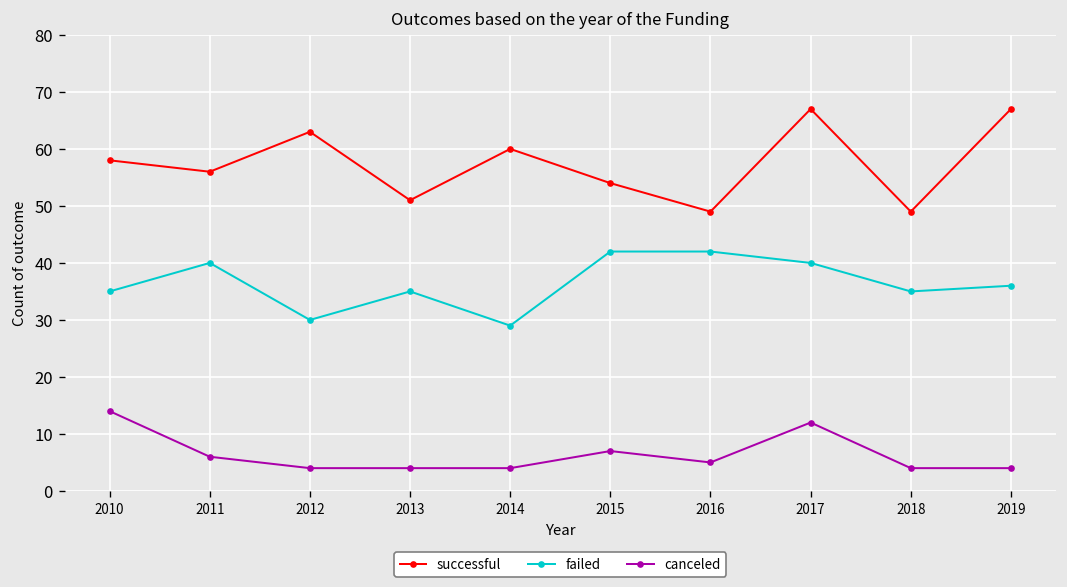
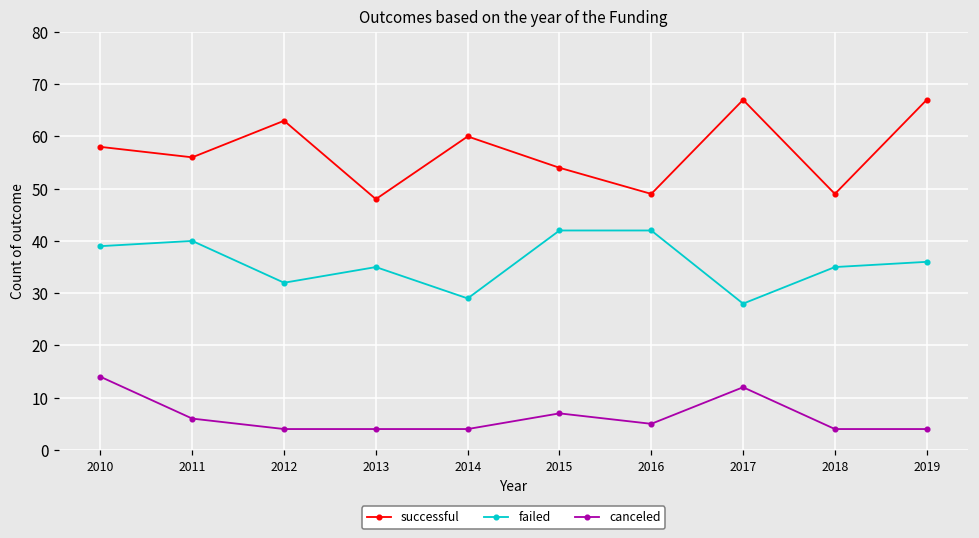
  {
    "successful": {
      "2010": 58,
      "2011": 56,
      "2012": 63,
-     "2013": 51,
+     "2013": 48,
      "2014": 60,
      "2015": 54,
      "2016": 49,
      "2017": 67,
      "2018": 49,
      "2019": 67
    },
    "failed": {
-     "2010": 35,
+     "2010": 39,
      "2011": 40,
-     "2012": 30,
+     "2012": 32,
      "2013": 35,
      "2014": 29,
      "2015": 42,
      "2016": 42,
-     "2017": 40,
+     "2017": 28,
      "2018": 35,
      "2019": 36
    },
    "canceled": {
      "2010": 14,
      "2011": 6,
      "2012": 4,
      "2013": 4,
      "2014": 4,
      "2015": 7,
      "2016": 5,
      "2017": 12,
      "2018": 4,
      "2019": 4
    }
  }
